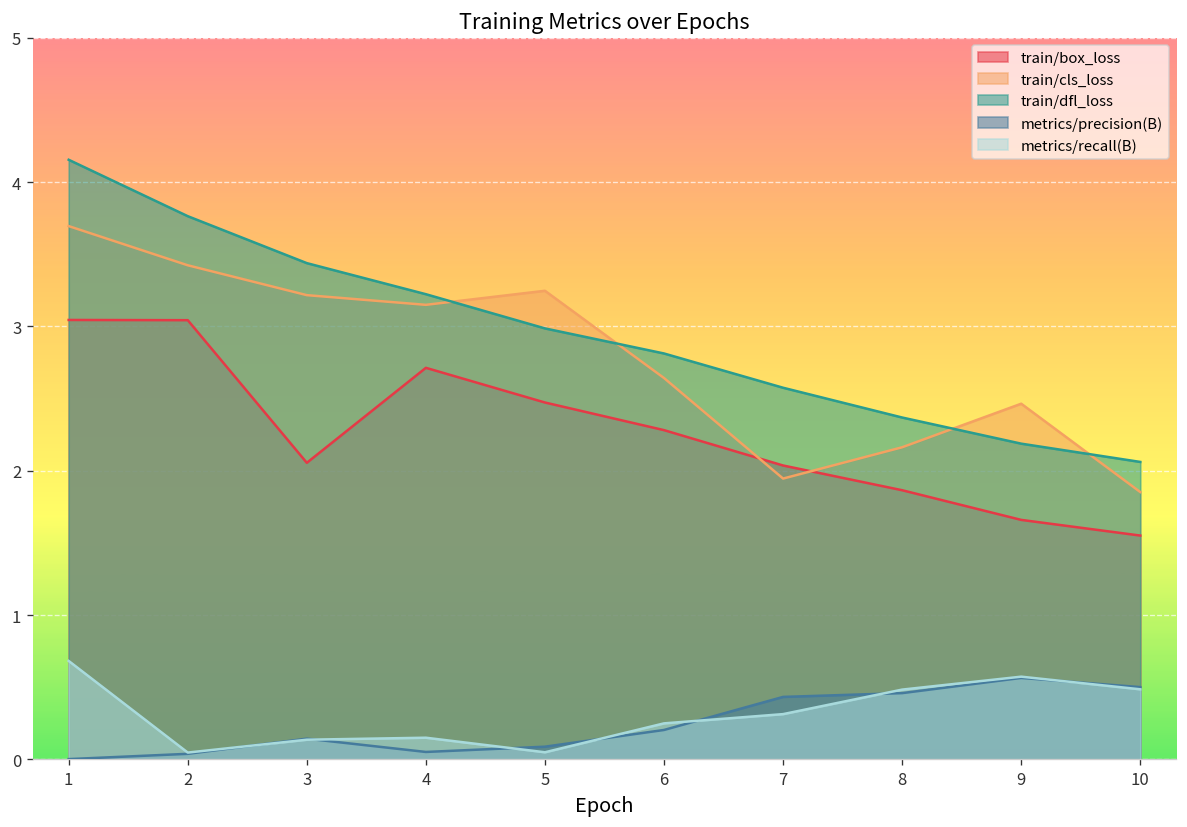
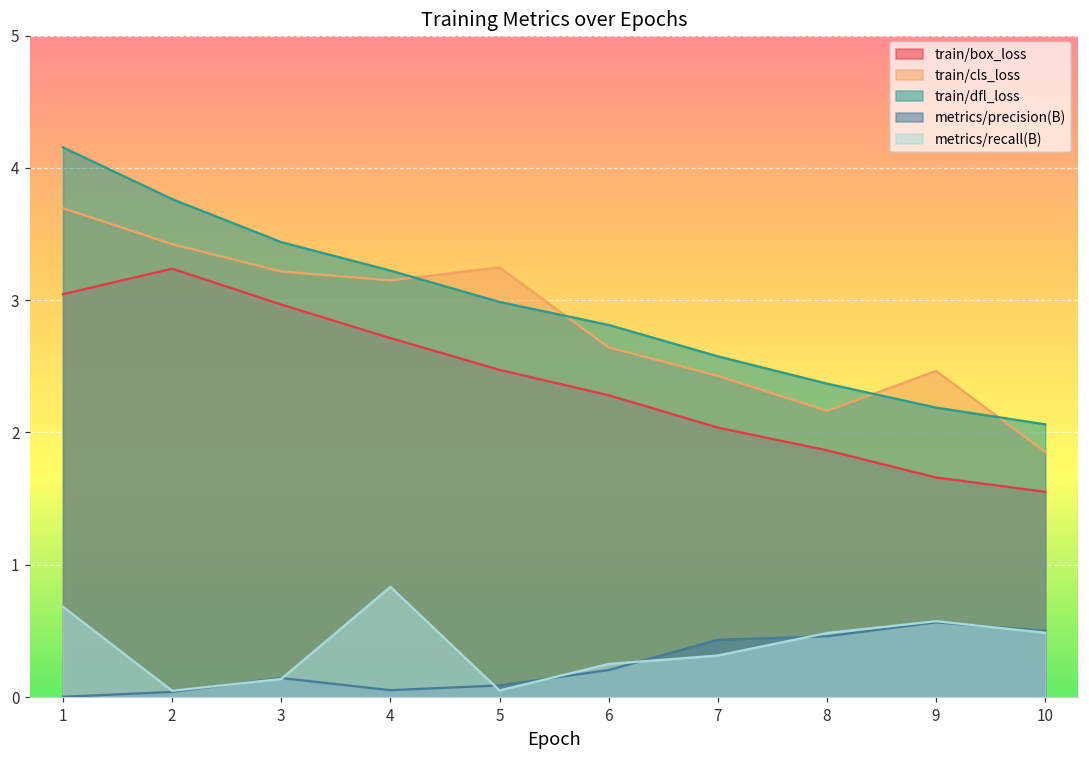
  {
    "train/box_loss": {
      "1": 3.05,
-     "2": 3.04,
-     "3": 2.06,
+     "2": 3.24,
+     "3": 2.97,
      "4": 2.71,
      "5": 2.47,
      "6": 2.28,
      "7": 2.04,
      "8": 1.87,
      "9": 1.66,
      "10": 1.55
    },
    "train/cls_loss": {
      "1": 3.70,
      "2": 3.42,
      "3": 3.22,
      "4": 3.15,
      "5": 3.25,
      "6": 2.64,
-     "7": 1.95,
+     "7": 2.43,
      "8": 2.16,
      "9": 2.46,
      "10": 1.85
    },
    "metrics/recall(B)": {
      "1": 0.68,
-     "4": 0.15,
+     "4": 0.83,
      "5": 0.05,
      "6": 0.25,
      "7": 0.31,
      "8": 0.48
    }
  }
